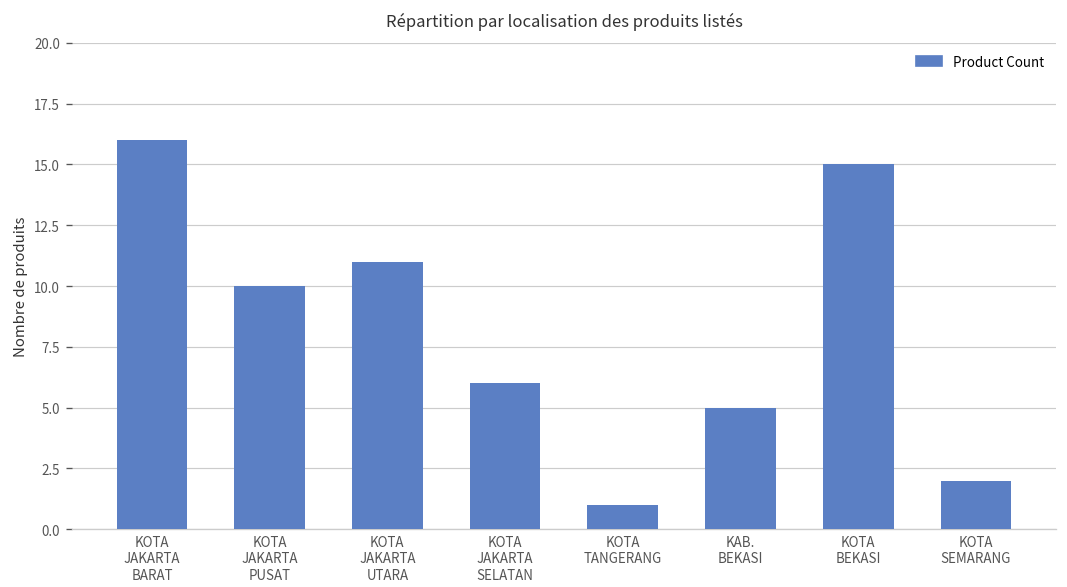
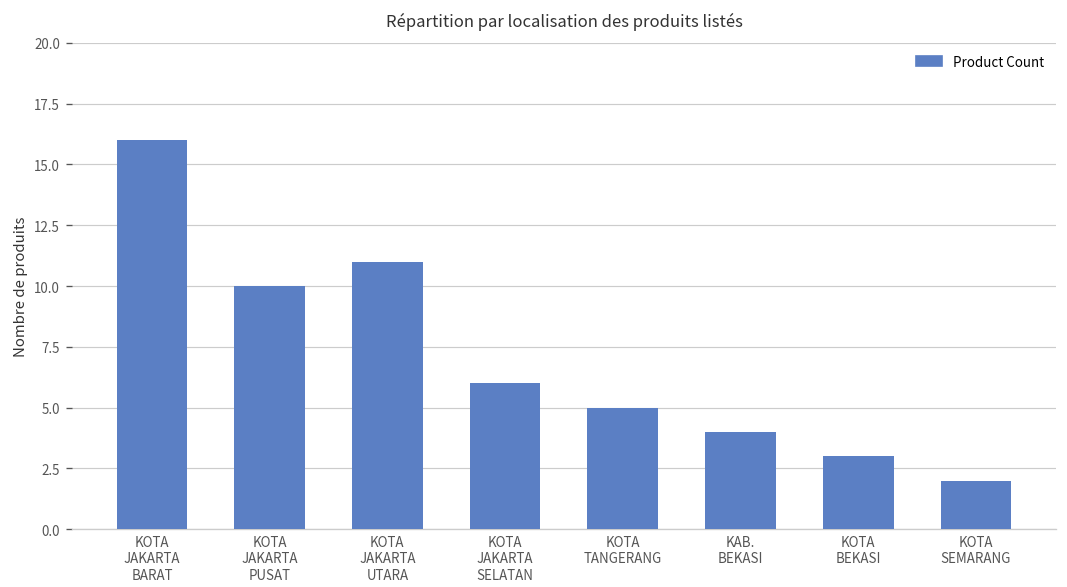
  {
    "KOTA JAKARTA BARAT": 16,
    "KOTA JAKARTA PUSAT": 10,
    "KOTA JAKARTA UTARA": 11,
    "KOTA JAKARTA SELATAN": 6,
-   "KOTA TANGERANG": 1,
-   "KAB. BEKASI": 5,
-   "KOTA BEKASI": 15,
+   "KOTA TANGERANG": 5,
+   "KAB. BEKASI": 4,
+   "KOTA BEKASI": 3,
    "KOTA SEMARANG": 2
  }
